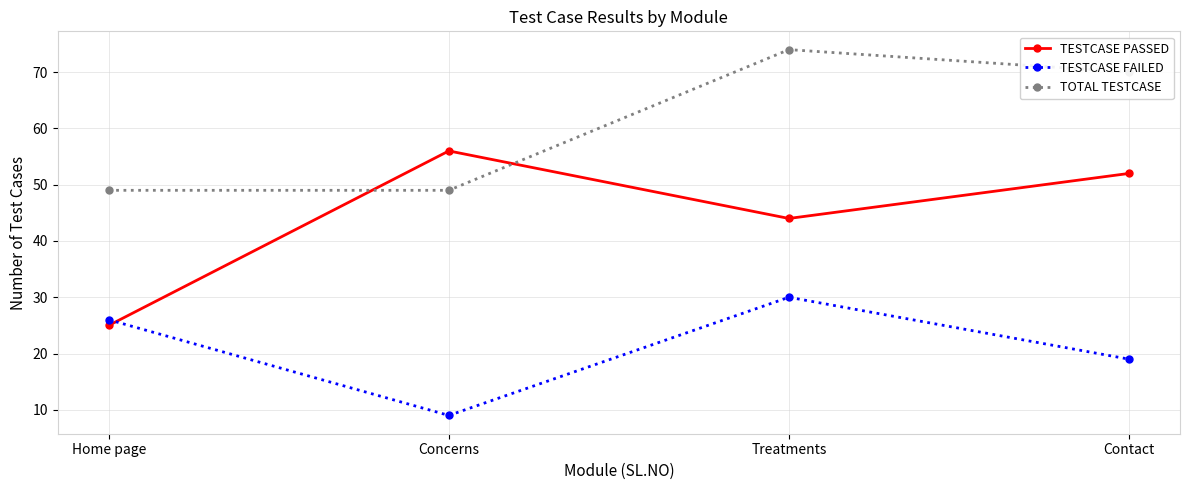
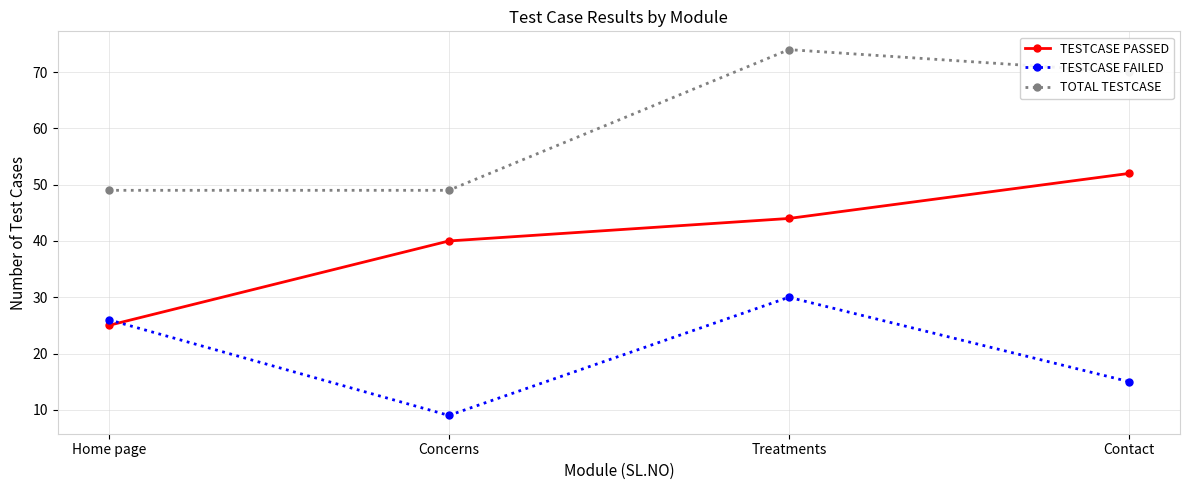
  {
    "TESTCASE PASSED": {
      "Home page": 25,
-     "Concerns": 56,
+     "Concerns": 40,
      "Treatments": 44,
      "Contact": 52
    },
    "TESTCASE FAILED": {
      "Home page": 26,
      "Concerns": 9,
      "Treatments": 30,
-     "Contact": 19
+     "Contact": 15
    },
    "TOTAL TESTCASE": {
      "Home page": 49,
      "Concerns": 49,
      "Treatments": 74
    }
  }
